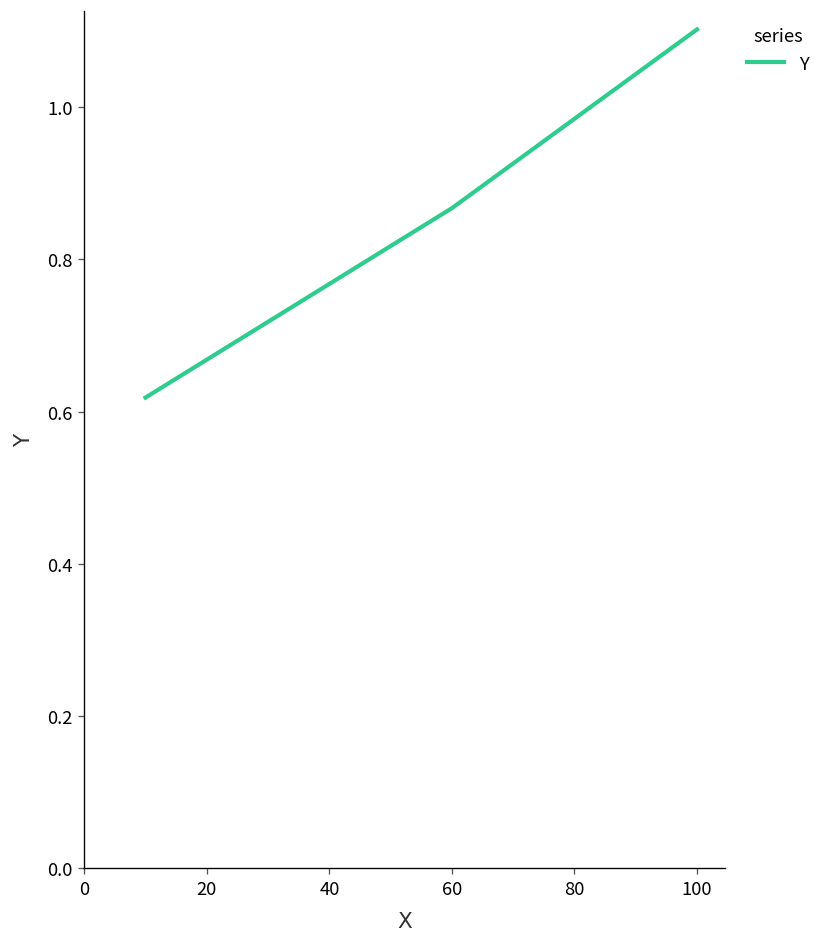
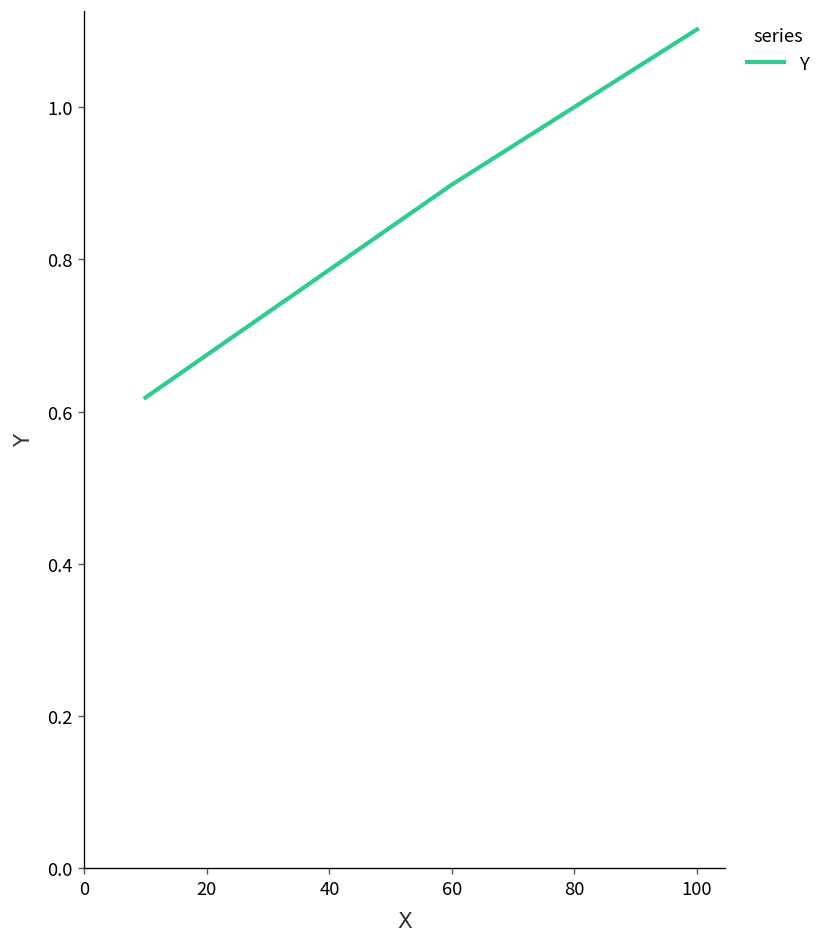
  {
-   "60": 0.87,
+   "60": 0.90,
    "100": 1.10
  }
